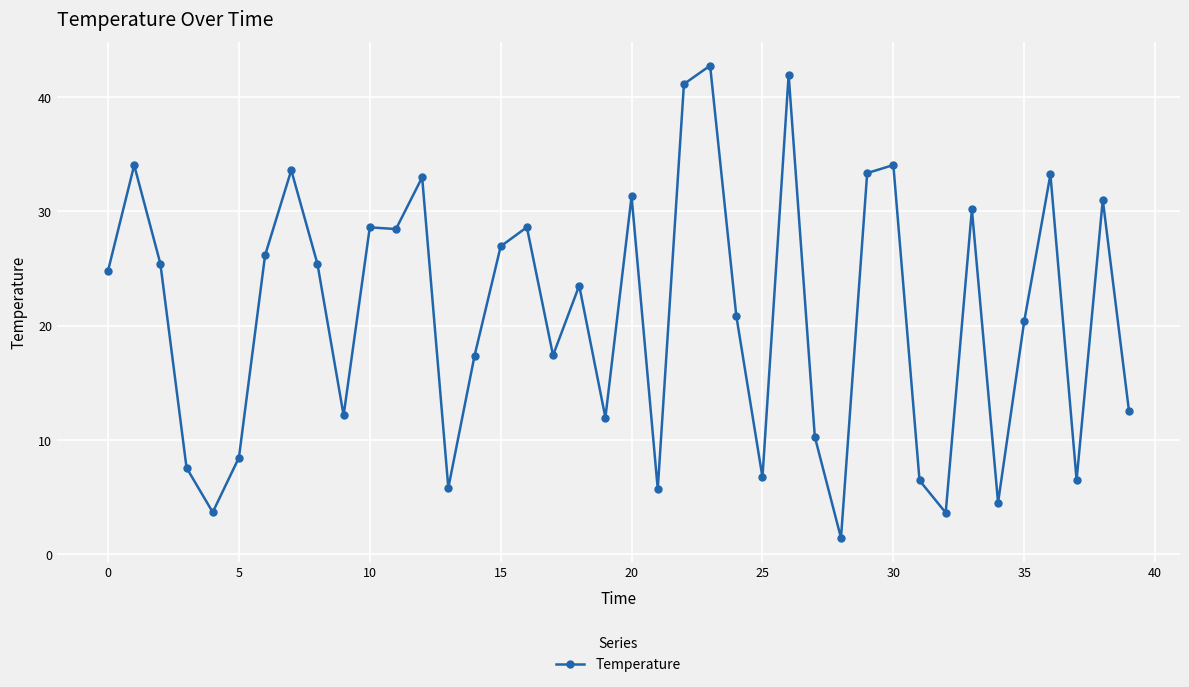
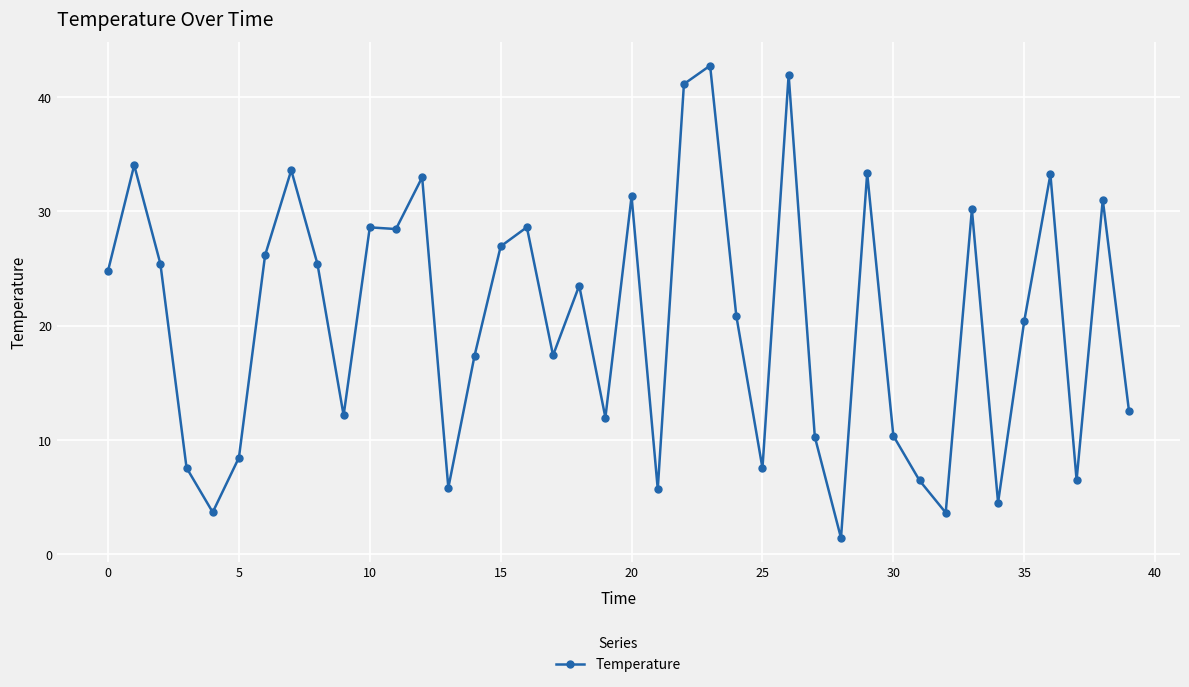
  {
    "0": 24.8,
    "5": 8.4,
    "10": 28.6,
    "15": 26.9,
    "20": 31.3,
-   "25": 6.7,
-   "30": 34.0,
+   "25": 7.5,
+   "30": 10.4,
    "35": 20.4
  }
